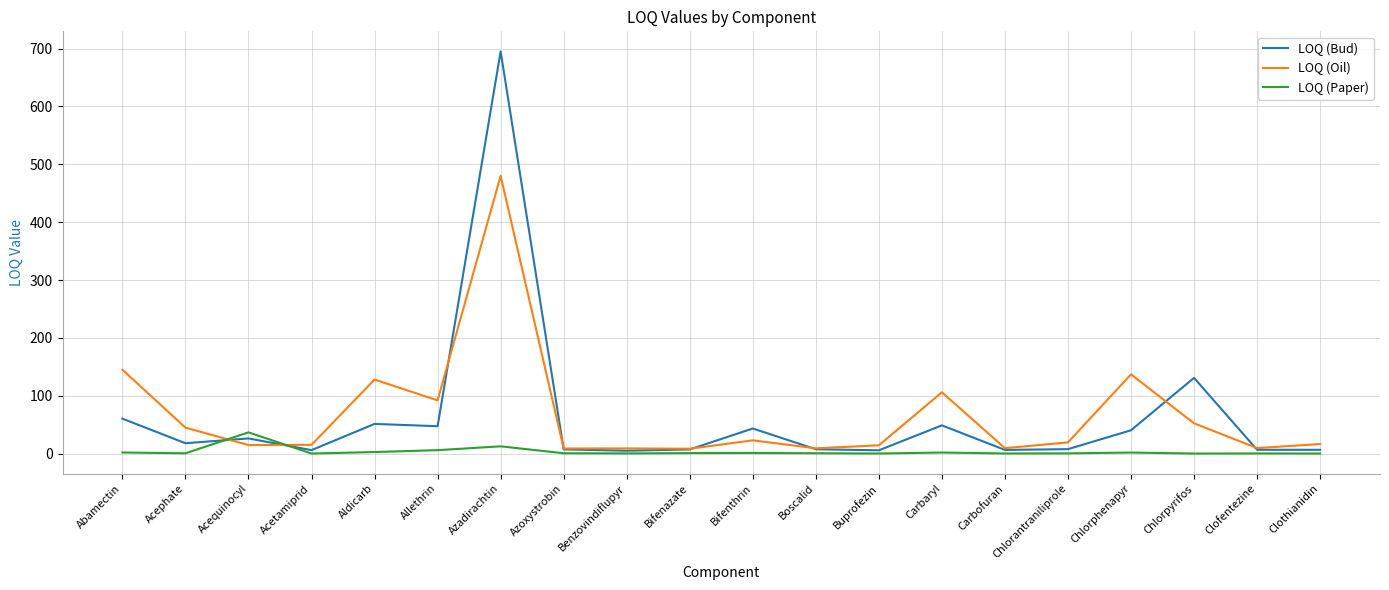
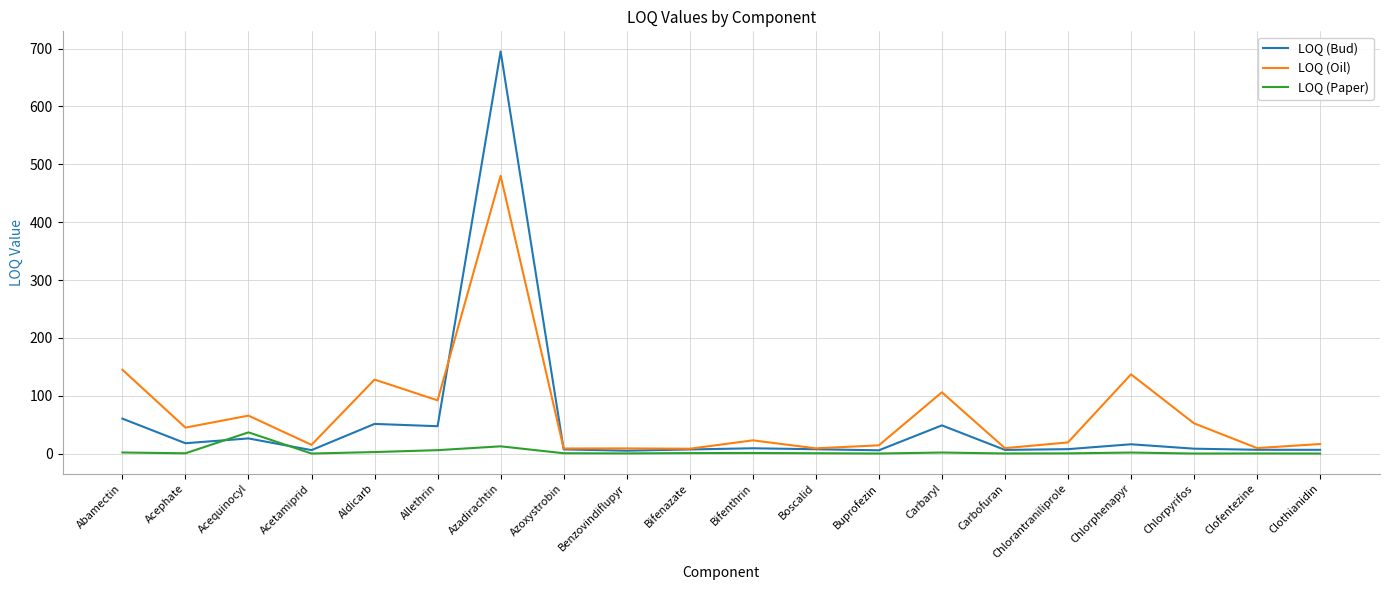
  {
    "LOQ (Bud)": {
      "Abamectin": 60,
      "Acephate": 20,
      "Acequinocyl": 30,
      "Acetamiprid": 10,
      "Aldicarb": 50,
      "Allethrin": 50,
      "Azadirachtin": 700,
-     "Bifenthrin": 40,
+     "Bifenthrin": 10,
      "Buprofezin": 10,
      "Carbaryl": 50,
      "Chlorantraniliprole": 10,
-     "Chlorphenapyr": 40,
-     "Chlorpyrifos": 130,
+     "Chlorphenapyr": 20,
+     "Chlorpyrifos": 10,
      "Clothianidin": 10
    },
    "LOQ (Oil)": {
      "Abamectin": 150,
      "Acephate": 50,
-     "Acequinocyl": 10,
+     "Acequinocyl": 70,
      "Acetamiprid": 20,
      "Aldicarb": 130,
      "Allethrin": 90,
      "Azadirachtin": 480,
      "Bifenthrin": 20,
      "Buprofezin": 10,
      "Carbaryl": 110,
      "Chlorantraniliprole": 20,
      "Chlorphenapyr": 140,
      "Chlorpyrifos": 50,
      "Clothianidin": 20
    },
    "LOQ (Paper)": {
      "Abamectin": 0,
      "Acephate": 0,
      "Acequinocyl": 40,
      "Acetamiprid": 0,
      "Aldicarb": 0,
      "Allethrin": 10,
      "Azadirachtin": 10,
      "Azoxystrobin": 0,
      "Benzovindiflupyr": 0,
      "Bifenazate": 0,
      "Bifenthrin": 0,
      "Boscalid": 0,
      "Buprofezin": 0,
      "Carbaryl": 0,
      "Carbofuran": 0,
      "Chlorantraniliprole": 0,
      "Chlorphenapyr": 0,
      "Chlorpyrifos": 0,
      "Clofentezine": 0,
      "Clothianidin": 0
    }
  }
